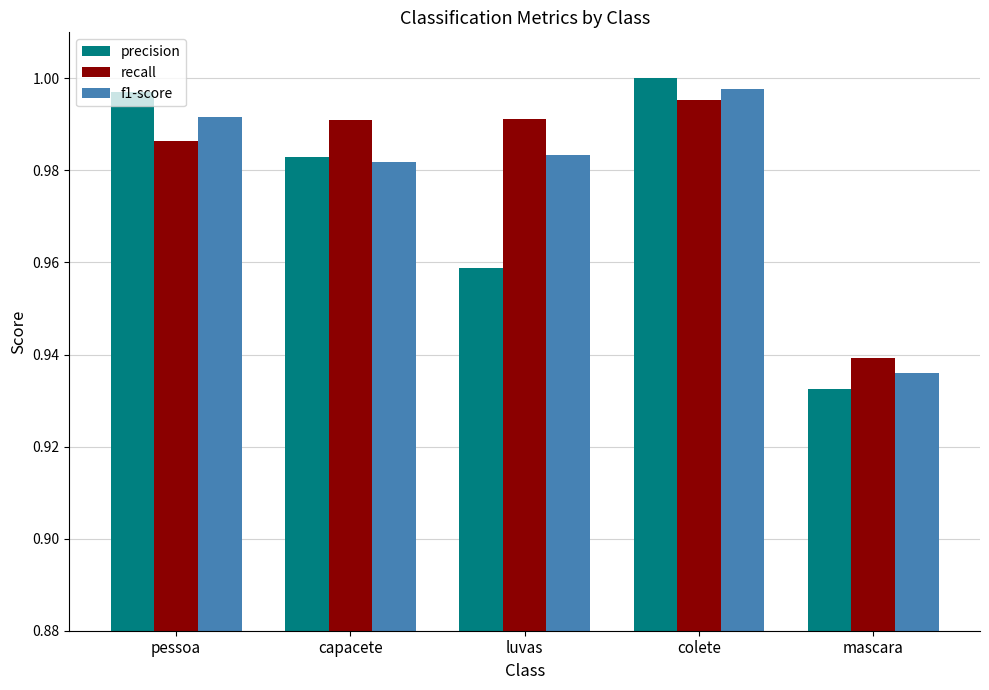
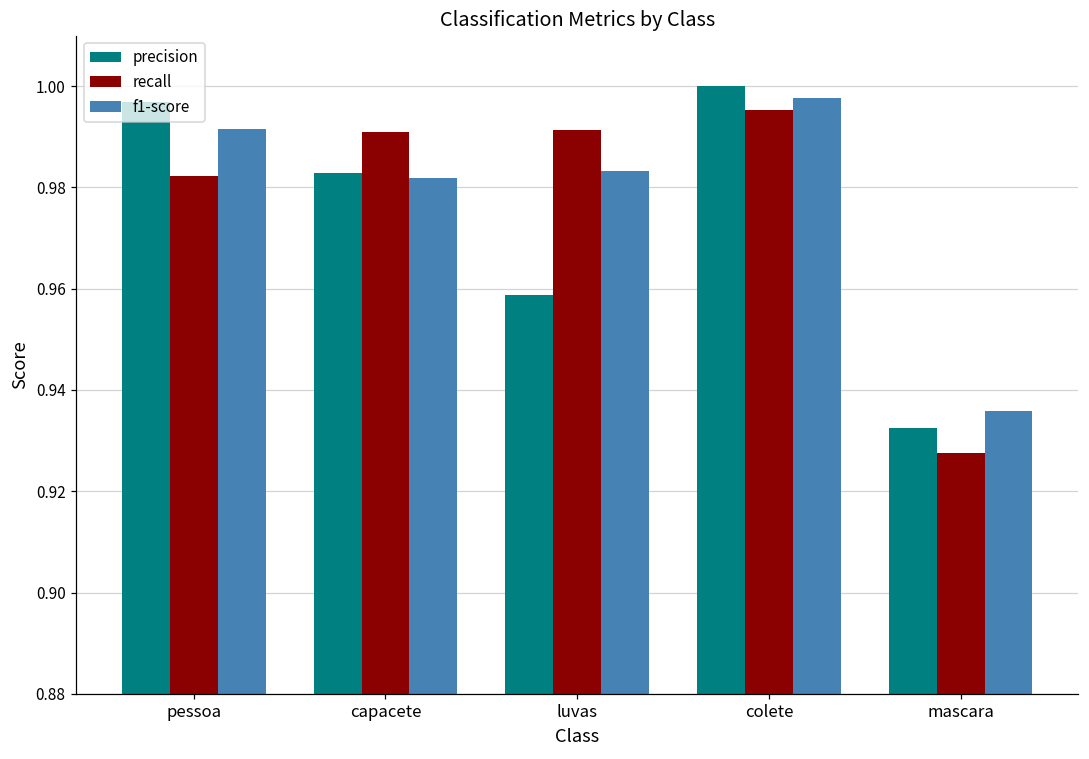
  {
    "precision": {
      "capacete": 0.983,
      "luvas": 0.959,
      "colete": 1.000,
      "mascara": 0.933
    },
    "recall": {
-     "pessoa": 0.986,
+     "pessoa": 0.982,
      "capacete": 0.991,
      "luvas": 0.991,
      "colete": 0.995,
-     "mascara": 0.939
+     "mascara": 0.927
    },
    "f1-score": {
      "pessoa": 0.992,
      "capacete": 0.982,
      "luvas": 0.983,
      "colete": 0.998,
      "mascara": 0.936
    }
  }
